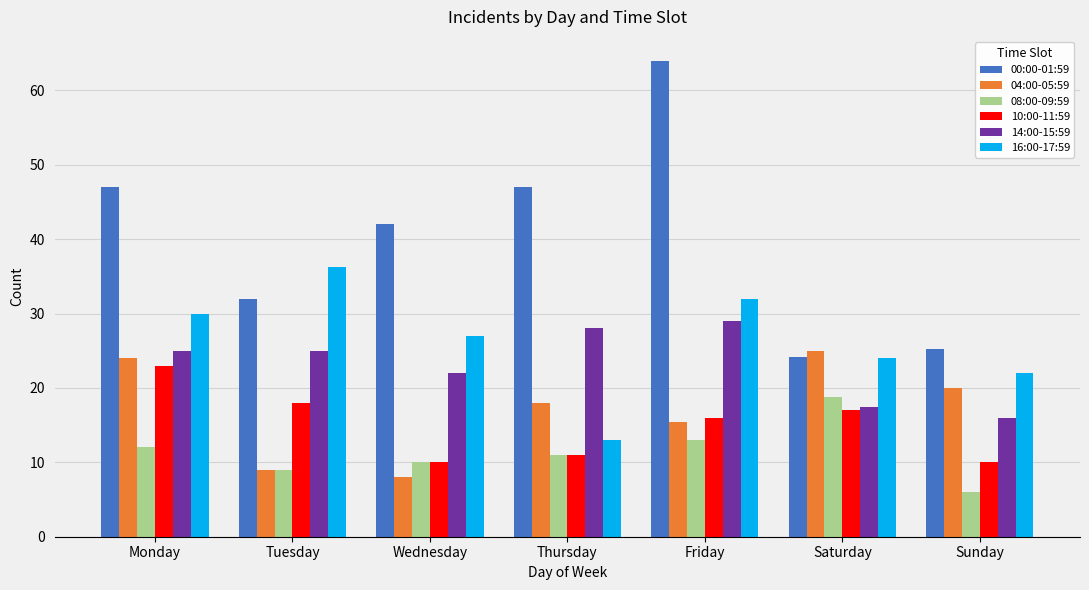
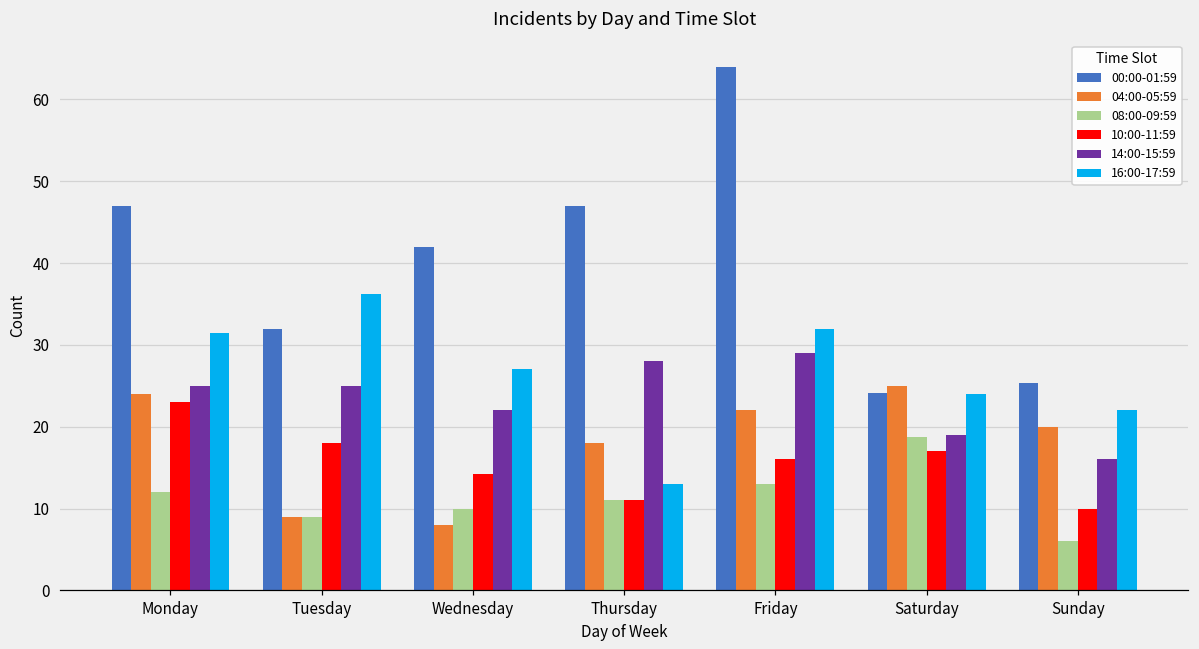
  {
    "00:00-01:59": {
      "Monday": 47,
      "Tuesday": 32,
      "Wednesday": 42,
      "Thursday": 47,
      "Friday": 64,
      "Saturday": 24,
      "Sunday": 25
    },
    "04:00-05:59": {
      "Monday": 24,
      "Tuesday": 9,
      "Wednesday": 8,
      "Thursday": 18,
-     "Friday": 15,
+     "Friday": 22,
      "Saturday": 25,
      "Sunday": 20
    },
    "08:00-09:59": {
      "Monday": 12,
      "Tuesday": 9,
      "Wednesday": 10,
      "Thursday": 11,
      "Friday": 13,
      "Saturday": 19,
      "Sunday": 6
    },
    "10:00-11:59": {
      "Monday": 23,
      "Tuesday": 18,
-     "Wednesday": 10,
+     "Wednesday": 14,
      "Thursday": 11,
      "Friday": 16,
      "Saturday": 17,
      "Sunday": 10
    },
    "14:00-15:59": {
      "Monday": 25,
      "Tuesday": 25,
      "Wednesday": 22,
      "Thursday": 28,
      "Friday": 29,
-     "Saturday": 17,
+     "Saturday": 19,
      "Sunday": 16
    },
    "16:00-17:59": {
-     "Monday": 30,
+     "Monday": 31,
      "Tuesday": 36,
      "Wednesday": 27,
      "Thursday": 13,
      "Friday": 32,
      "Saturday": 24,
      "Sunday": 22
    }
  }
